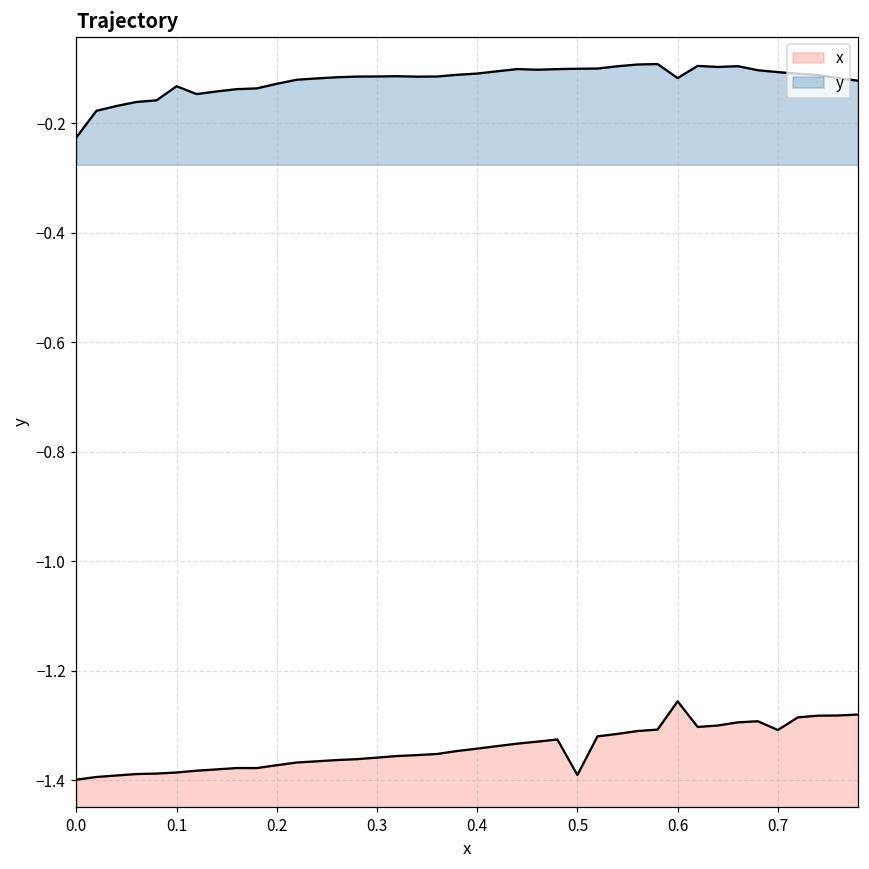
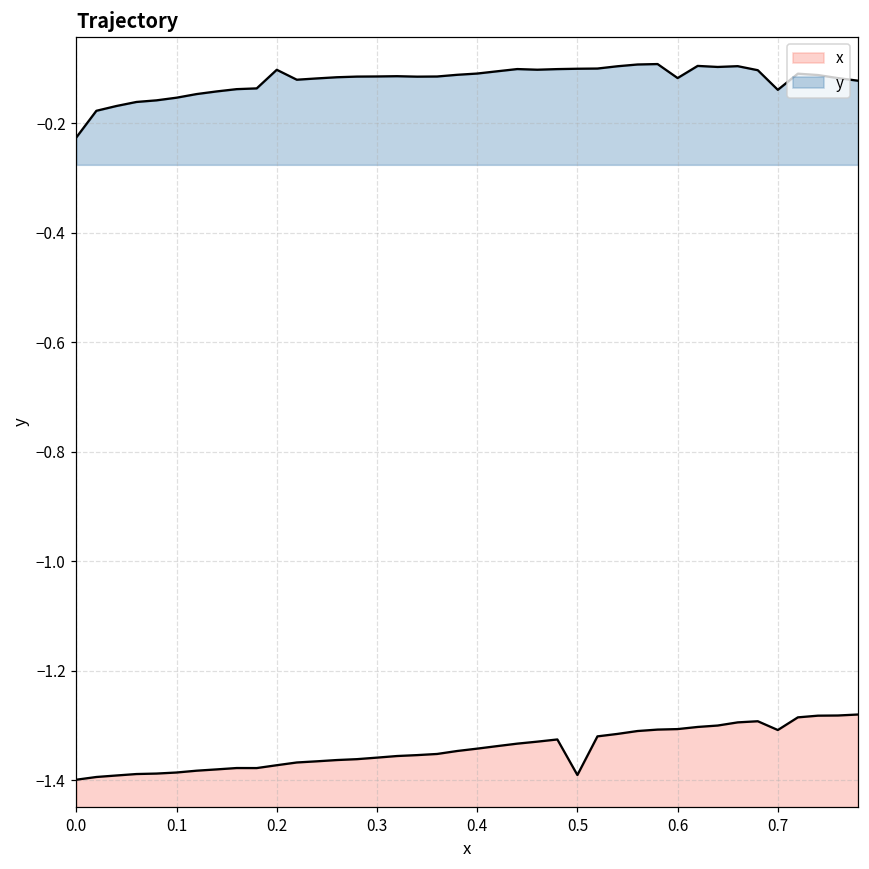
  {
    "x": {
      "0.0": -1.40,
      "0.1": -1.39,
      "0.2": -1.37,
      "0.3": -1.36,
      "0.4": -1.34,
      "0.5": -1.39,
-     "0.6": -1.26,
+     "0.6": -1.31,
      "0.7": -1.31
    },
    "y": {
      "0.0": -0.23,
-     "0.1": -0.13,
-     "0.2": -0.13,
+     "0.1": -0.15,
+     "0.2": -0.10,
      "0.3": -0.11,
      "0.4": -0.11,
      "0.5": -0.10,
      "0.6": -0.12,
-     "0.7": -0.11
+     "0.7": -0.14
    }
  }
